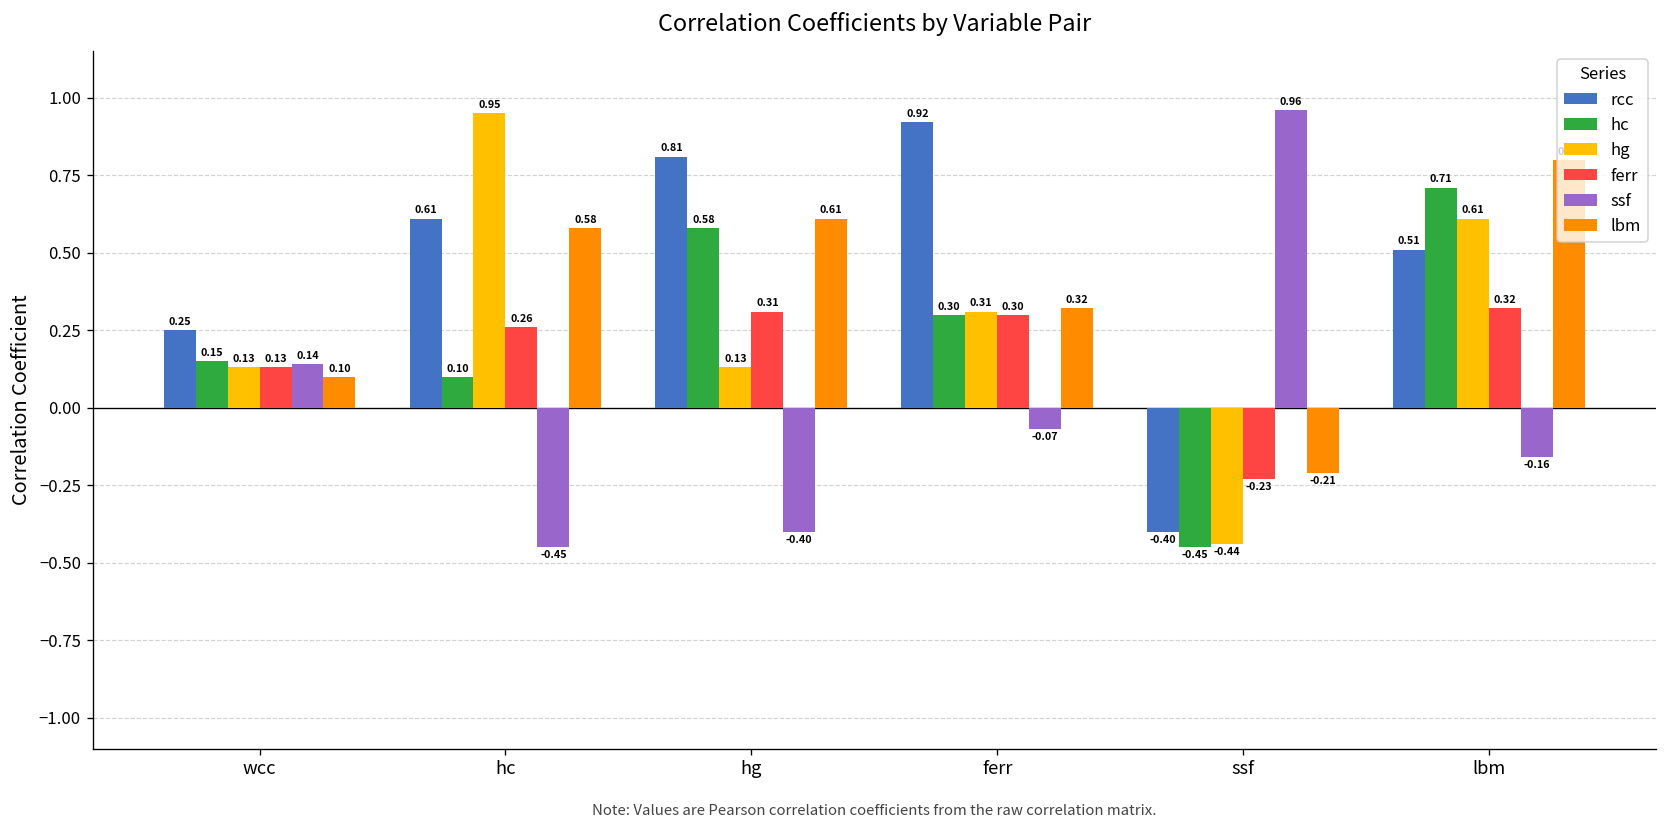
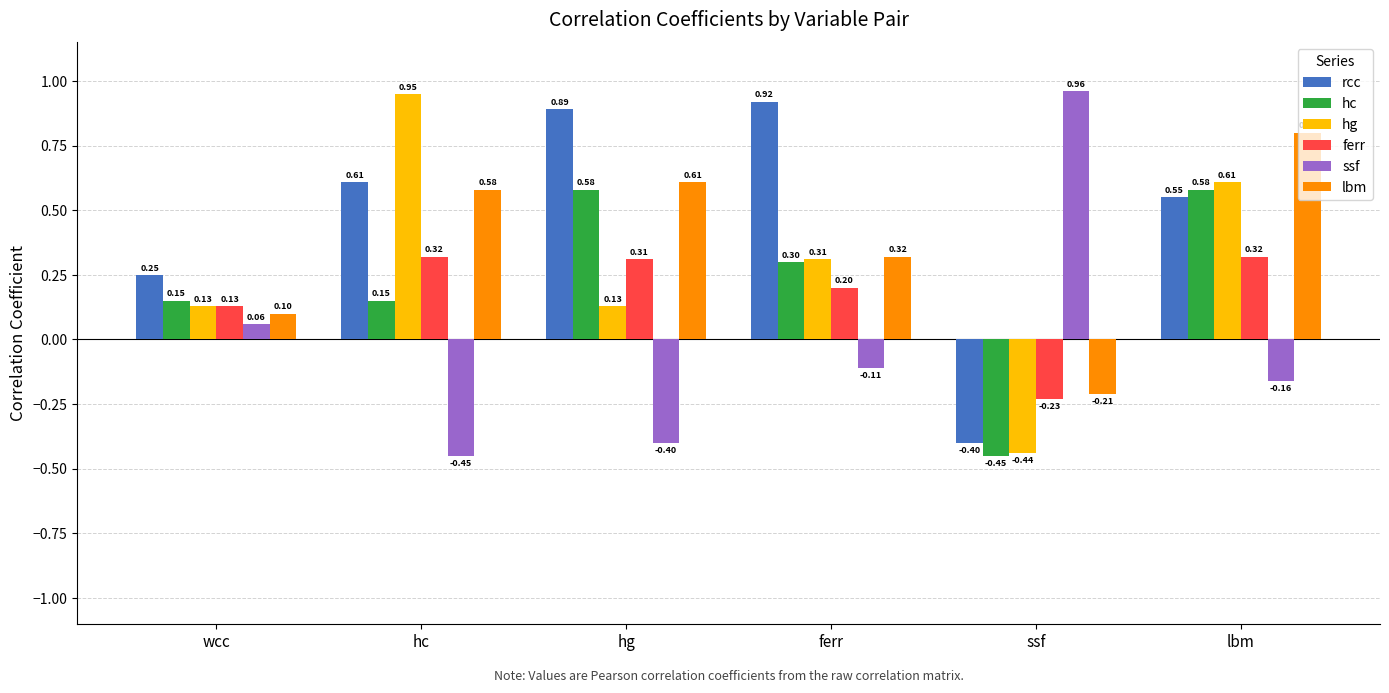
  {
    "rcc": {
      "wcc": 0.25,
      "hc": 0.61,
-     "hg": 0.81,
+     "hg": 0.89,
      "ferr": 0.92,
      "ssf": -0.40,
-     "lbm": 0.51
+     "lbm": 0.55
    },
    "hc": {
      "wcc": 0.15,
-     "hc": 0.10,
+     "hc": 0.15,
      "hg": 0.58,
      "ferr": 0.30,
      "ssf": -0.45,
-     "lbm": 0.71
+     "lbm": 0.58
    },
    "ferr": {
      "wcc": 0.13,
-     "hc": 0.26,
+     "hc": 0.32,
      "hg": 0.31,
-     "ferr": 0.30,
+     "ferr": 0.20,
      "ssf": -0.23,
      "lbm": 0.32
    },
    "ssf": {
-     "wcc": 0.14,
+     "wcc": 0.06,
      "hc": -0.45,
      "hg": -0.40,
-     "ferr": -0.07,
+     "ferr": -0.11,
      "ssf": 0.96,
      "lbm": -0.16
    }
  }
